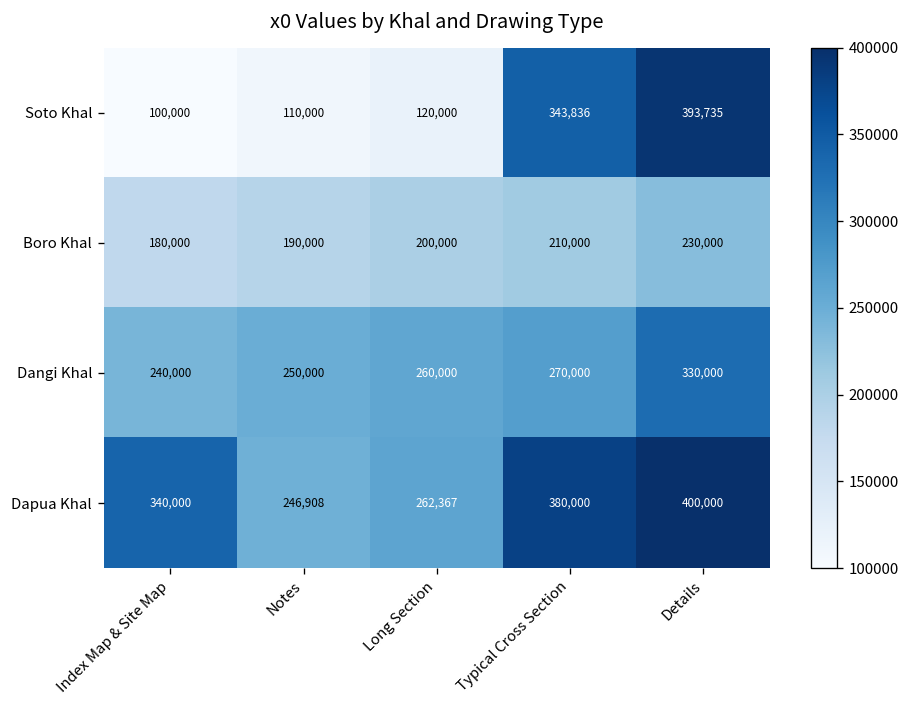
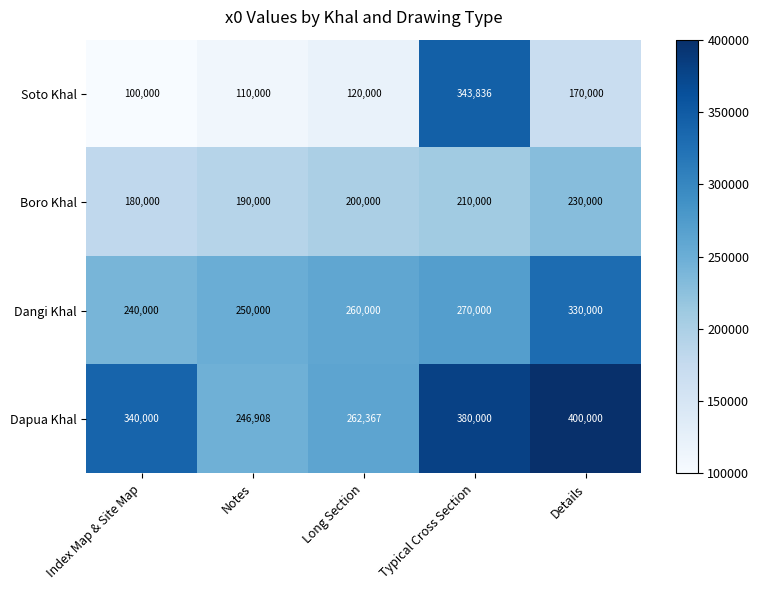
  {
    "Soto Khal": {
      "Index Map & Site Map": "100,000",
      "Notes": "110,000",
      "Long Section": "120,000",
      "Typical Cross Section": "343,836",
-     "Details": "393,735"
+     "Details": "170,000"
    },
    "Boro Khal": {
      "Index Map & Site Map": "180,000",
      "Notes": "190,000",
      "Long Section": "200,000",
      "Typical Cross Section": "210,000",
      "Details": "230,000"
    },
    "Dangi Khal": {
      "Index Map & Site Map": "240,000",
      "Notes": "250,000",
      "Long Section": "260,000",
      "Typical Cross Section": "270,000",
      "Details": "330,000"
    },
    "Dapua Khal": {
      "Index Map & Site Map": "340,000",
      "Notes": "246,908",
      "Long Section": "262,367",
      "Typical Cross Section": "380,000",
      "Details": "400,000"
    }
  }
